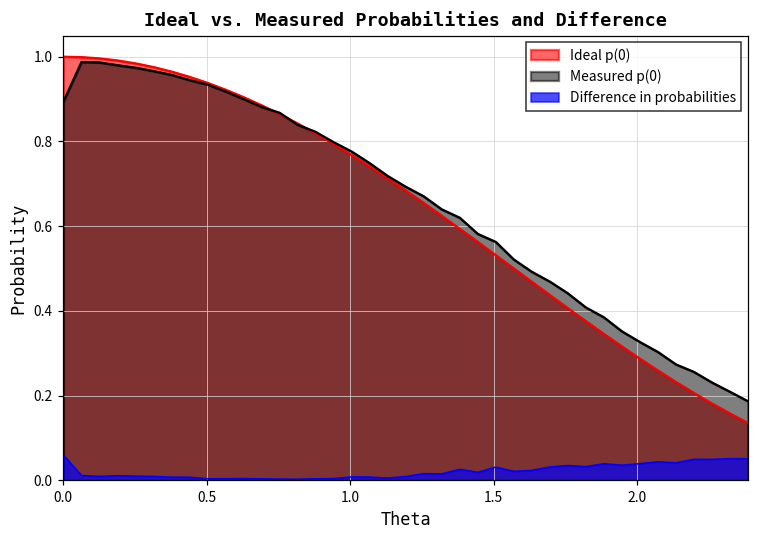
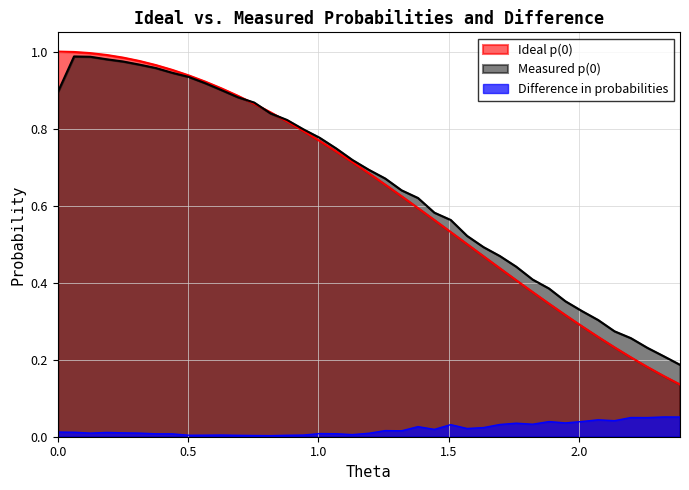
  {
    "Ideal p(0)": {
      "0.0": 1.00
    },
    "Measured p(0)": {
      "0.0": 0.89
    },
    "Difference in probabilities": {
-     "0.0": 0.06
+     "0.0": 0.01
    }
  }
